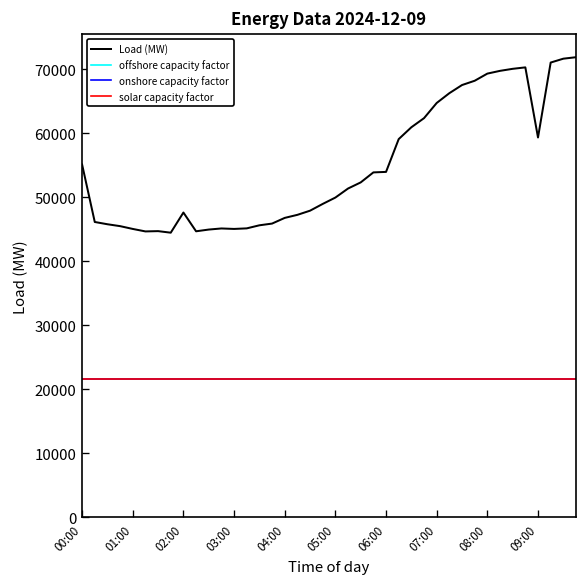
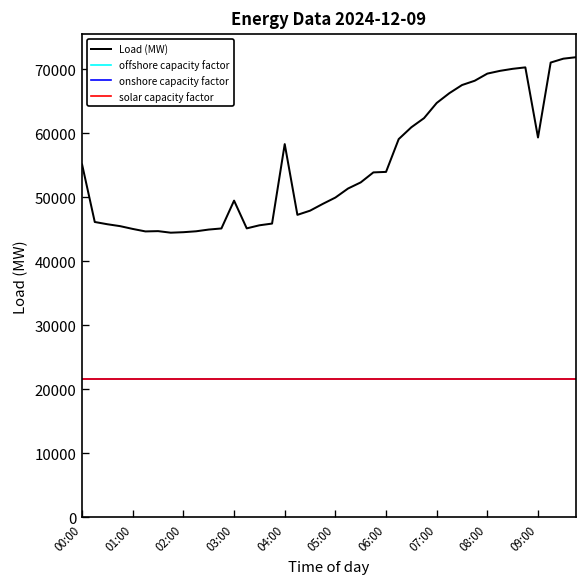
  {
    "Load (MW)": {
      "00:00": 55000,
      "01:00": 45000,
-     "02:00": 48000,
-     "03:00": 45000,
-     "04:00": 47000,
+     "02:00": 45000,
+     "03:00": 49000,
+     "04:00": 58000,
      "05:00": 50000,
      "06:00": 54000,
      "07:00": 65000,
      "08:00": 69000,
      "09:00": 59000
    },
    "solar capacity factor": {
      "00:00": 22000,
      "01:00": 22000,
      "02:00": 22000,
      "03:00": 22000,
      "04:00": 22000,
      "05:00": 22000,
      "06:00": 22000,
      "07:00": 22000,
      "08:00": 22000,
      "09:00": 22000
    }
  }
